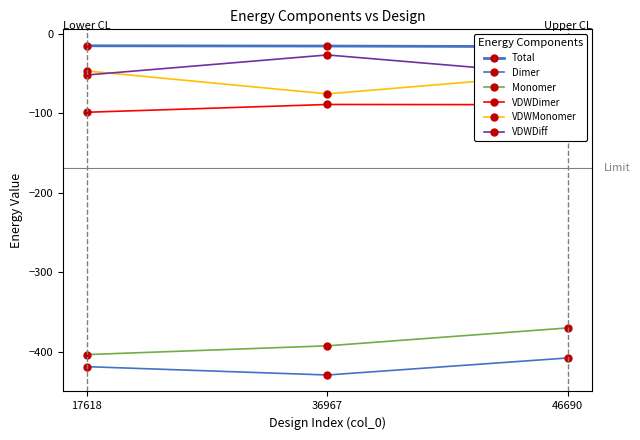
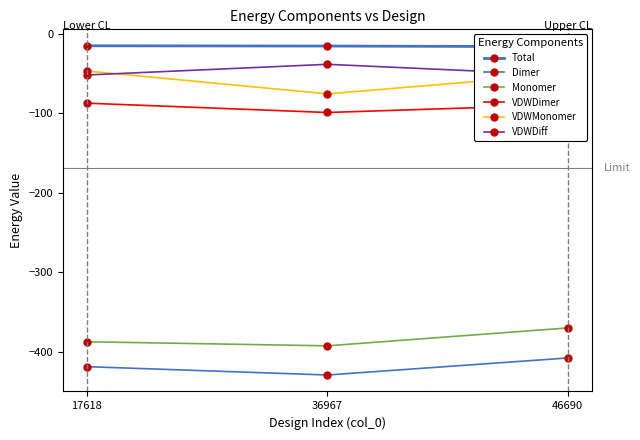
  {
    "Monomer": {
-     "17618": -400,
+     "17618": -390,
      "36967": -390,
      "46690": -370
    },
    "VDWDimer": {
-     "17618": -100,
-     "36967": -90
+     "17618": -90,
+     "36967": -100
    },
    "VDWMonomer": {
      "17618": -50,
      "36967": -80
    },
    "VDWDiff": {
      "17618": -50,
-     "36967": -30
+     "36967": -40
    }
  }
